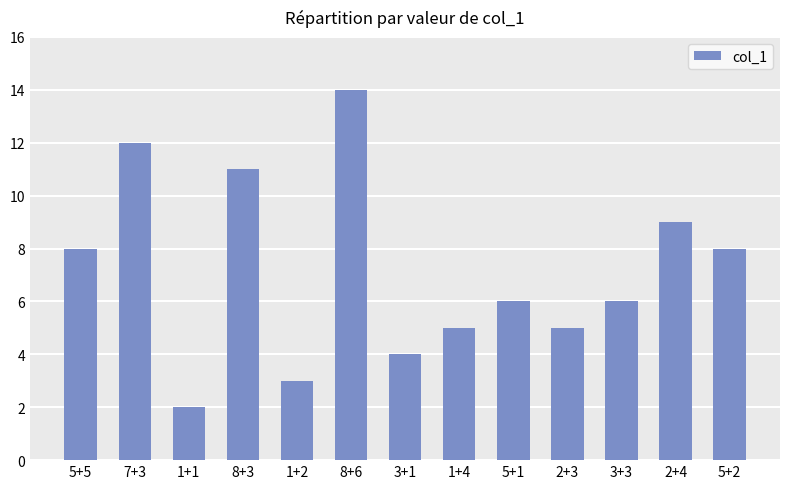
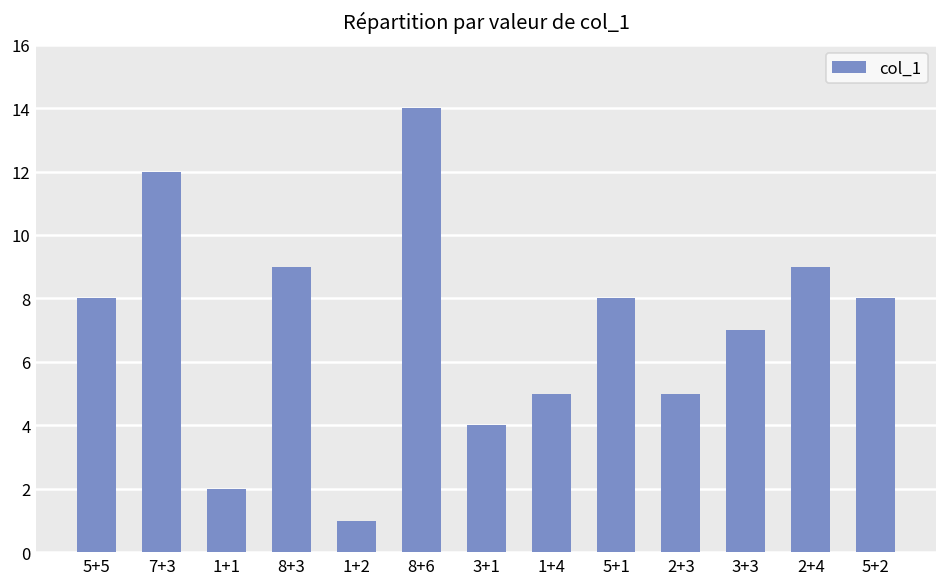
  {
    "5+5": 8,
    "7+3": 12,
    "1+1": 2,
-   "8+3": 11,
-   "1+2": 3,
+   "8+3": 9,
+   "1+2": 1,
    "8+6": 14,
    "3+1": 4,
    "1+4": 5,
-   "5+1": 6,
+   "5+1": 8,
    "2+3": 5,
-   "3+3": 6,
+   "3+3": 7,
    "2+4": 9,
    "5+2": 8
  }
